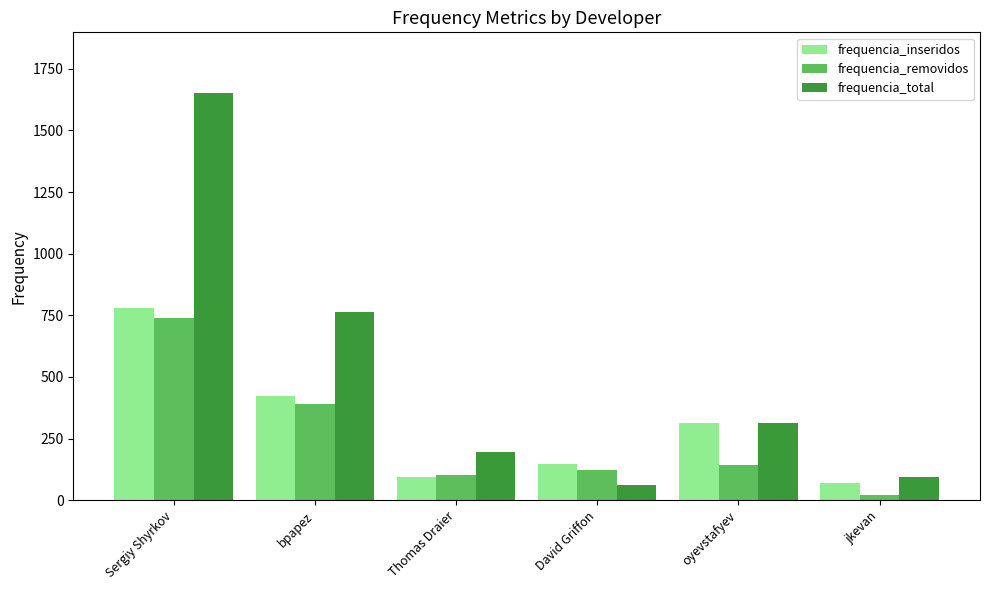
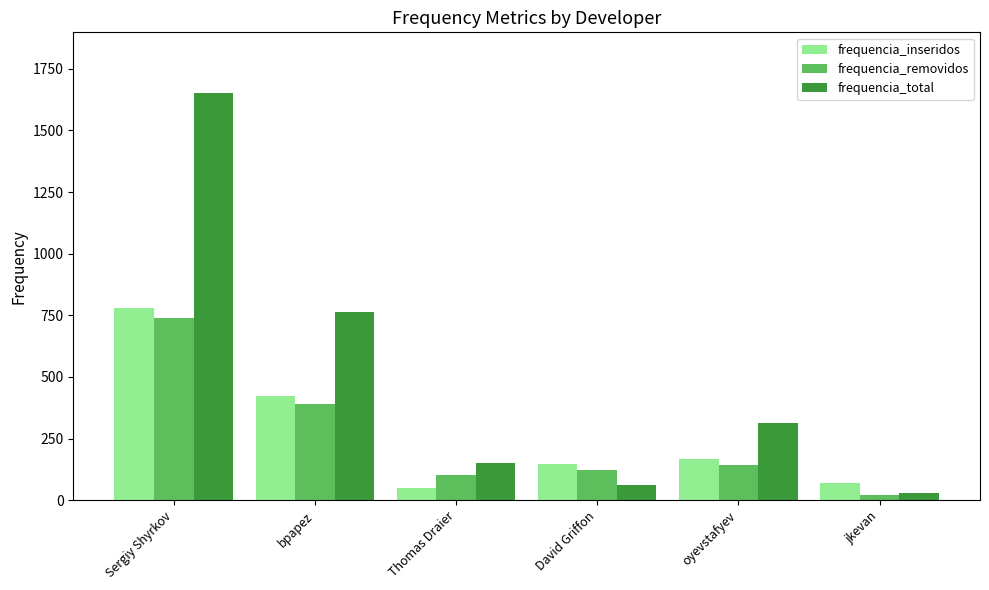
  {
    "frequencia_inseridos": {
      "Sergiy Shyrkov": 780,
      "bpapez": 420,
-     "Thomas Draier": 90,
+     "Thomas Draier": 50,
      "David Griffon": 150,
-     "oyevstafyev": 310,
+     "oyevstafyev": 170,
      "jkevan": 70
    },
    "frequencia_removidos": {
      "Sergiy Shyrkov": 740,
      "bpapez": 390,
      "Thomas Draier": 100,
      "David Griffon": 120,
      "oyevstafyev": 140,
      "jkevan": 20
    },
    "frequencia_total": {
      "Sergiy Shyrkov": 1650,
      "bpapez": 770,
-     "Thomas Draier": 200,
+     "Thomas Draier": 150,
      "David Griffon": 60,
      "oyevstafyev": 310,
-     "jkevan": 90
+     "jkevan": 30
    }
  }
